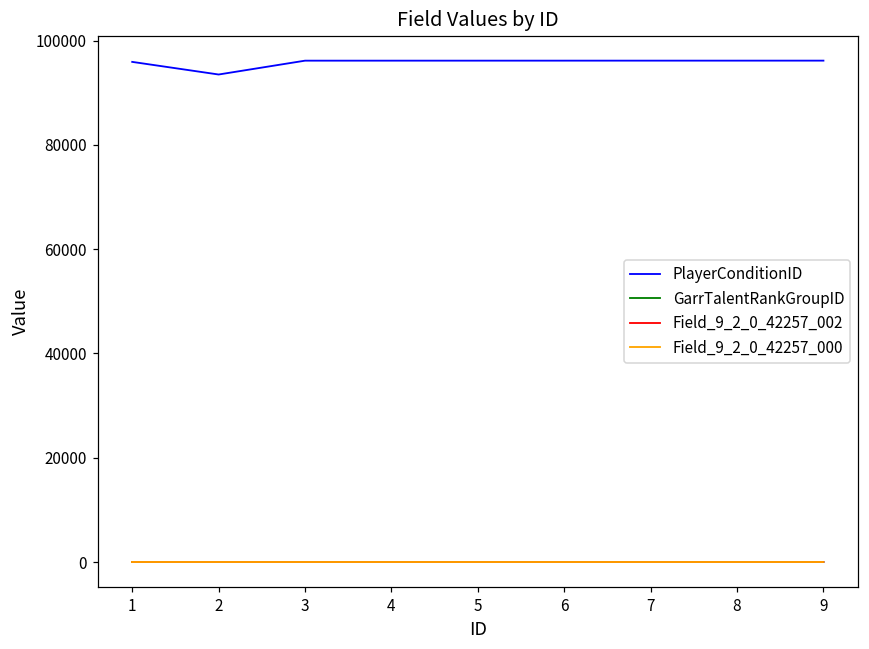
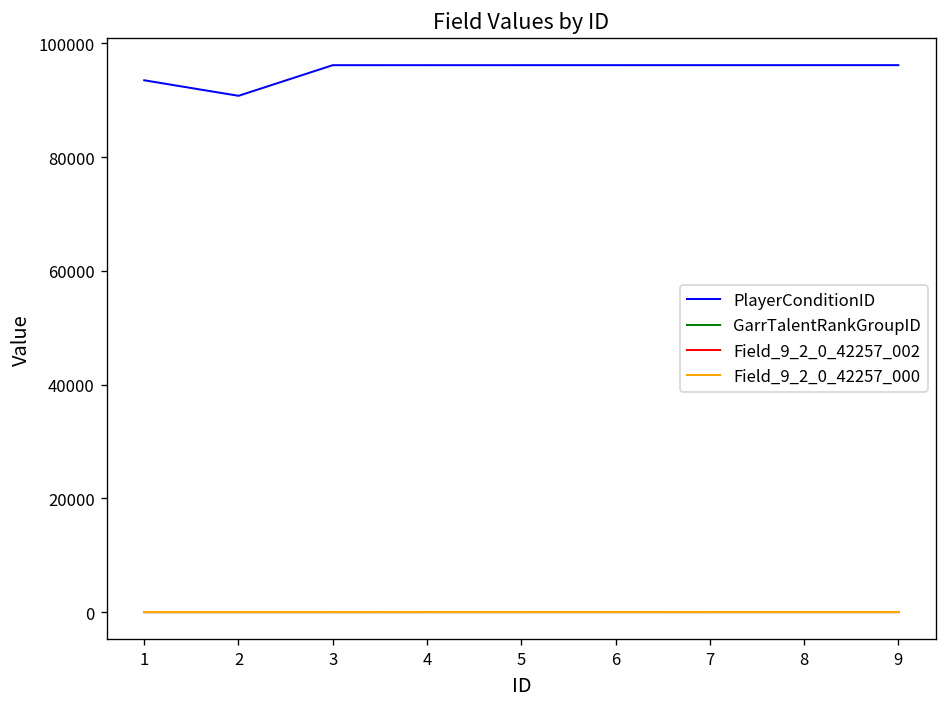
  {
    "PlayerConditionID": {
-     "1": 96000,
-     "2": 93000,
+     "1": 93000,
+     "2": 91000,
      "3": 96000,
      "4": 96000,
      "5": 96000,
      "6": 96000,
      "7": 96000,
      "8": 96000,
      "9": 96000
    },
    "Field_9_2_0_42257_000": {
      "1": 0,
      "2": 0,
      "3": 0,
      "4": 0,
      "5": 0,
      "6": 0,
      "7": 0,
      "8": 0,
      "9": 0
    }
  }
